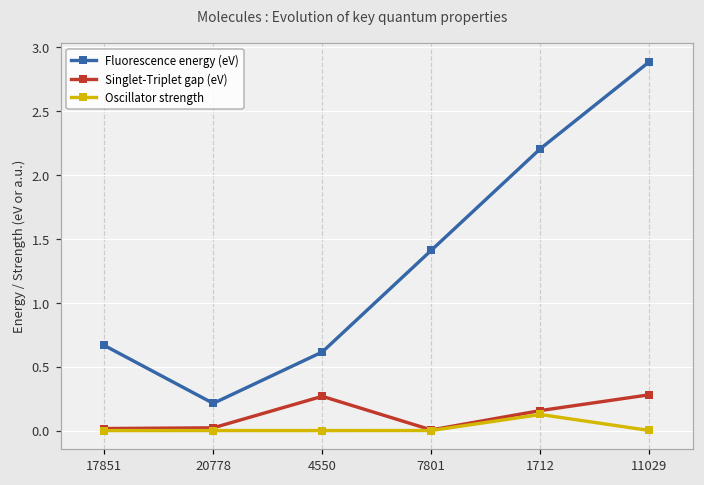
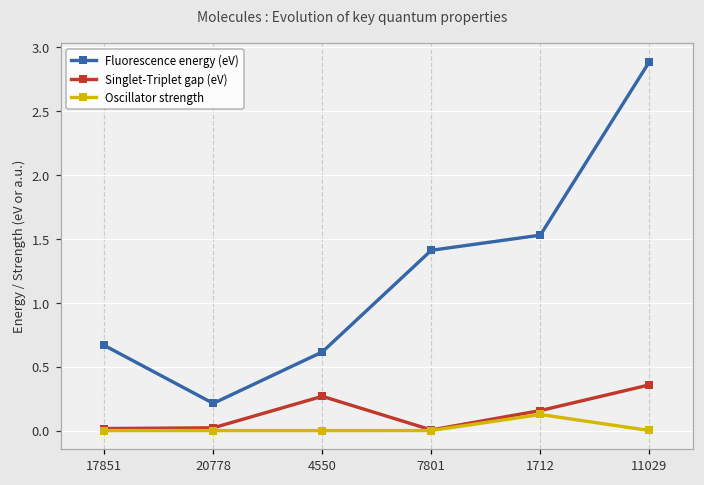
  {
    "Fluorescence energy (eV)": {
      "17851": 0.67,
      "20778": 0.21,
      "4550": 0.62,
      "7801": 1.41,
-     "1712": 2.21,
+     "1712": 1.53,
      "11029": 2.89
    },
    "Singlet-Triplet gap (eV)": {
      "4550": 0.27,
      "1712": 0.16,
-     "11029": 0.28
+     "11029": 0.36
    },
    "Oscillator strength": {
      "4550": 0.00,
      "1712": 0.13,
      "11029": 0.00
    }
  }
